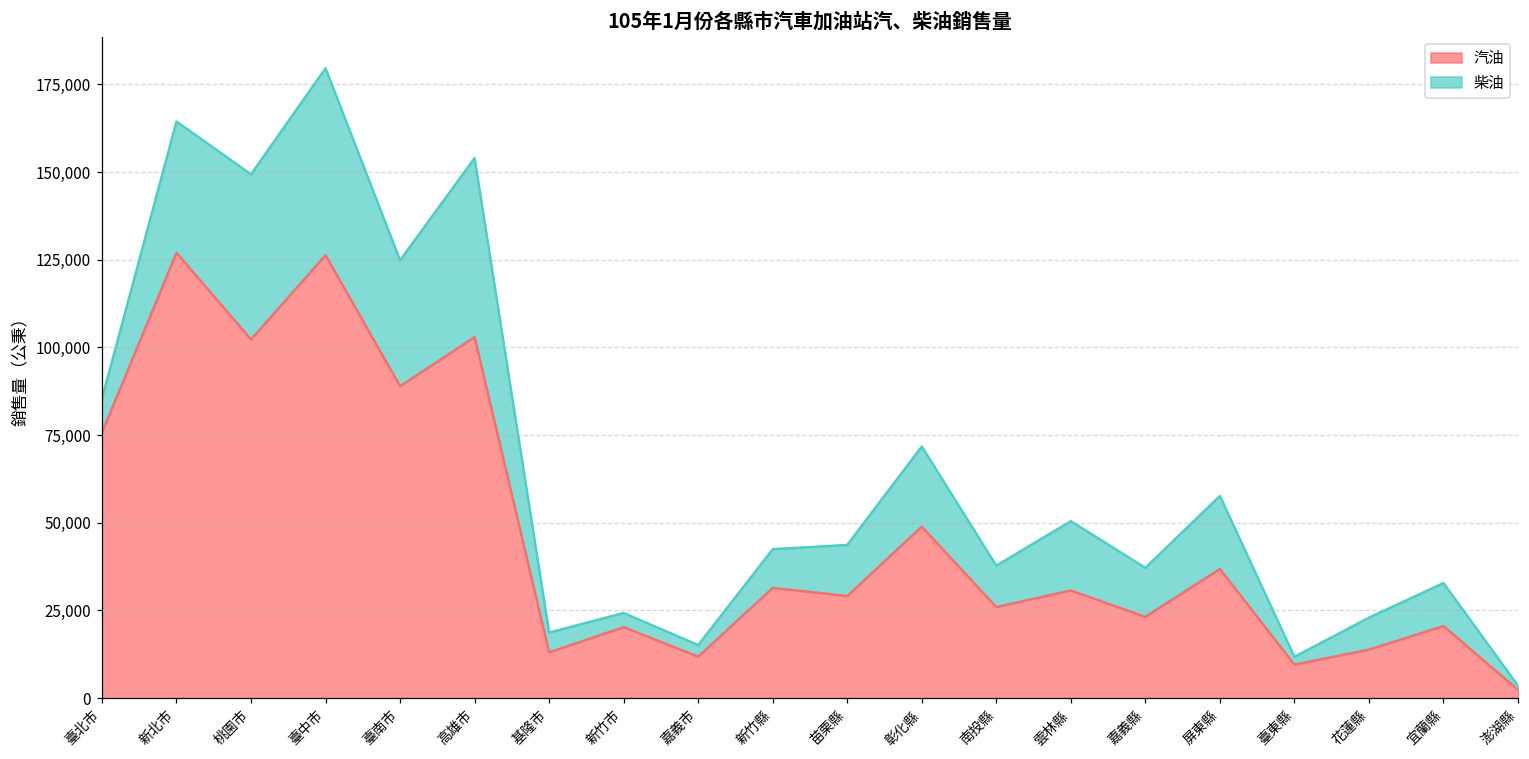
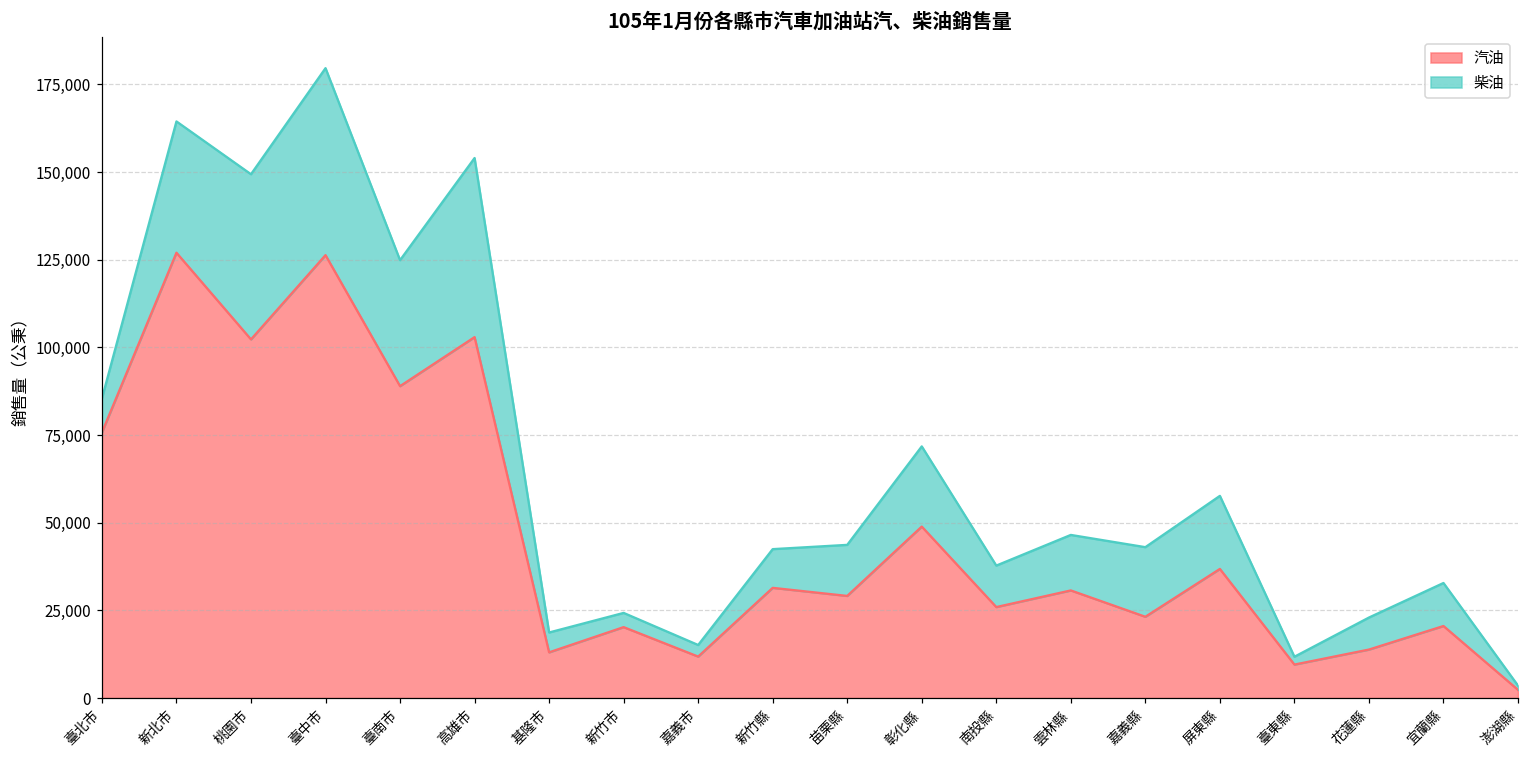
  {
    "汽油": {
      "臺北市": "76,000",
      "新北市": "127,000",
      "桃園市": "102,000",
      "臺中市": "126,000",
      "臺南市": "89,000",
      "高雄市": "103,000",
      "基隆市": "13,000",
      "新竹市": "20,000",
      "嘉義市": "12,000",
      "新竹縣": "31,000",
      "苗栗縣": "29,000",
      "彰化縣": "49,000",
      "南投縣": "26,000",
      "雲林縣": "31,000",
      "嘉義縣": "23,000",
      "屏東縣": "37,000",
      "臺東縣": "10,000",
      "花蓮縣": "14,000",
      "宜蘭縣": "21,000",
      "澎湖縣": "2,000"
    },
    "柴油": {
      "臺北市": "10,000",
      "新北市": "37,000",
      "桃園市": "47,000",
      "臺中市": "53,000",
      "臺南市": "36,000",
      "高雄市": "51,000",
      "基隆市": "6,000",
      "新竹市": "4,000",
      "嘉義市": "3,000",
      "新竹縣": "11,000",
      "苗栗縣": "15,000",
      "彰化縣": "23,000",
      "南投縣": "12,000",
-     "雲林縣": "20,000",
-     "嘉義縣": "14,000",
+     "雲林縣": "16,000",
+     "嘉義縣": "20,000",
      "屏東縣": "21,000",
      "臺東縣": "2,000",
      "花蓮縣": "9,000",
      "宜蘭縣": "12,000",
      "澎湖縣": "1,000"
    }
  }
